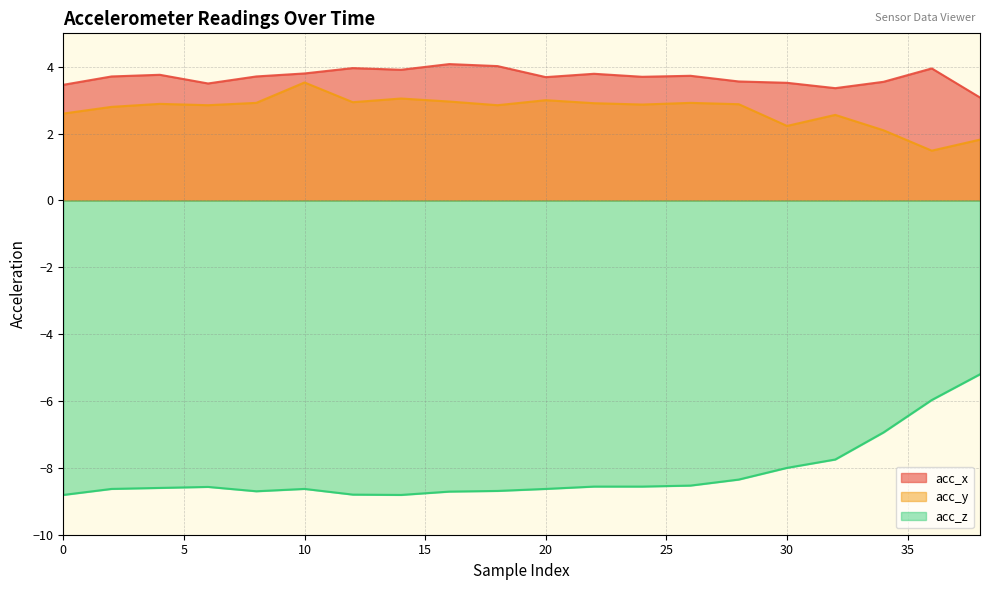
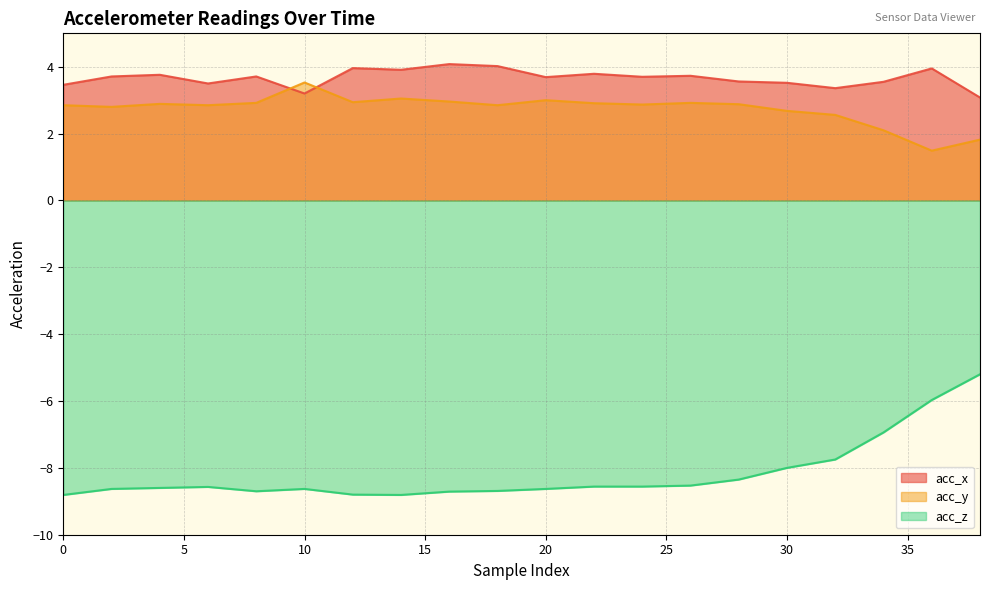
  {
    "acc_x": {
      "0": 3.5,
-     "10": 3.8,
+     "10": 3.2,
      "20": 3.7,
      "30": 3.5
    },
    "acc_y": {
-     "0": 2.6,
+     "0": 2.9,
      "10": 3.5,
      "20": 3.0,
-     "30": 2.2
+     "30": 2.7
    }
  }
